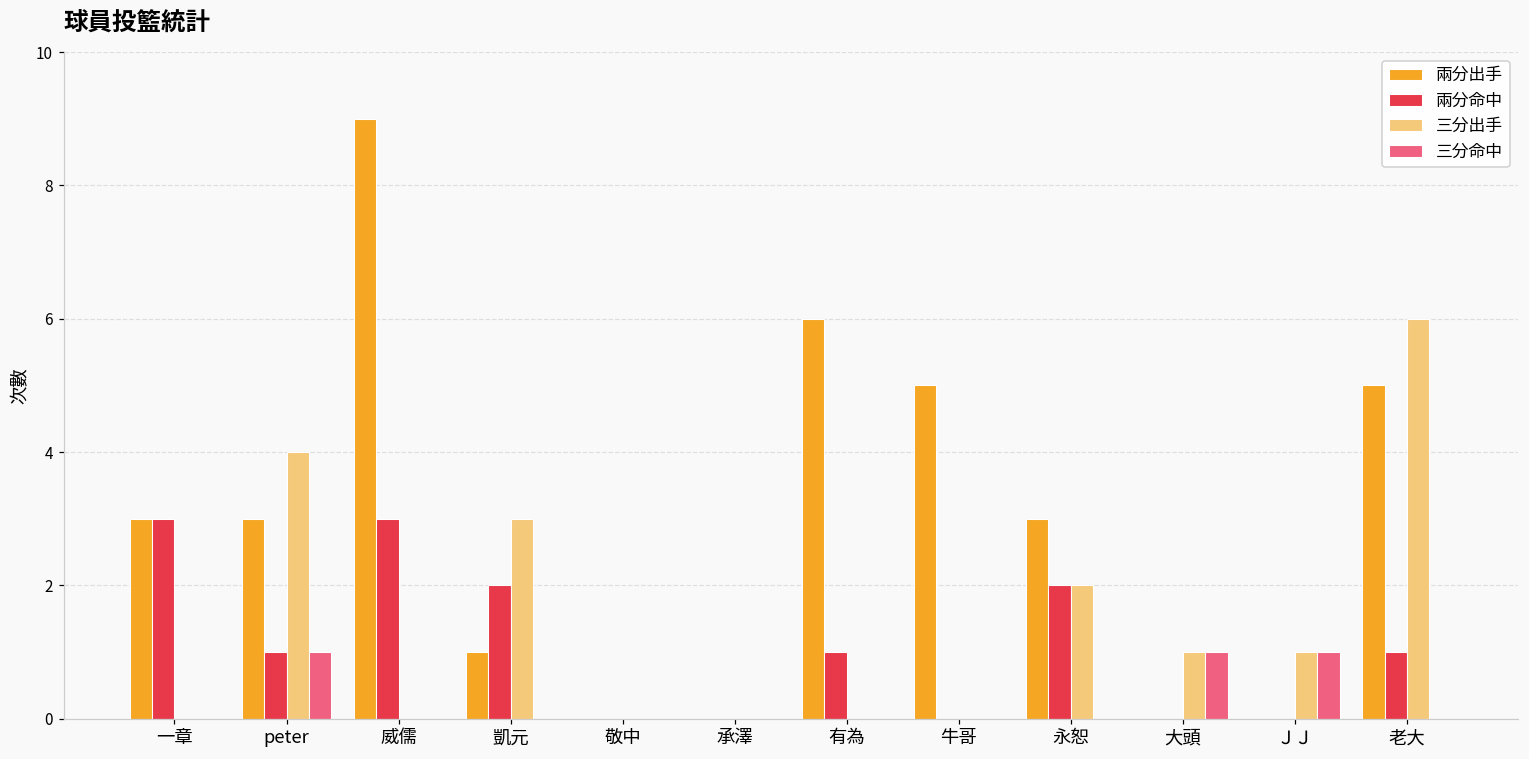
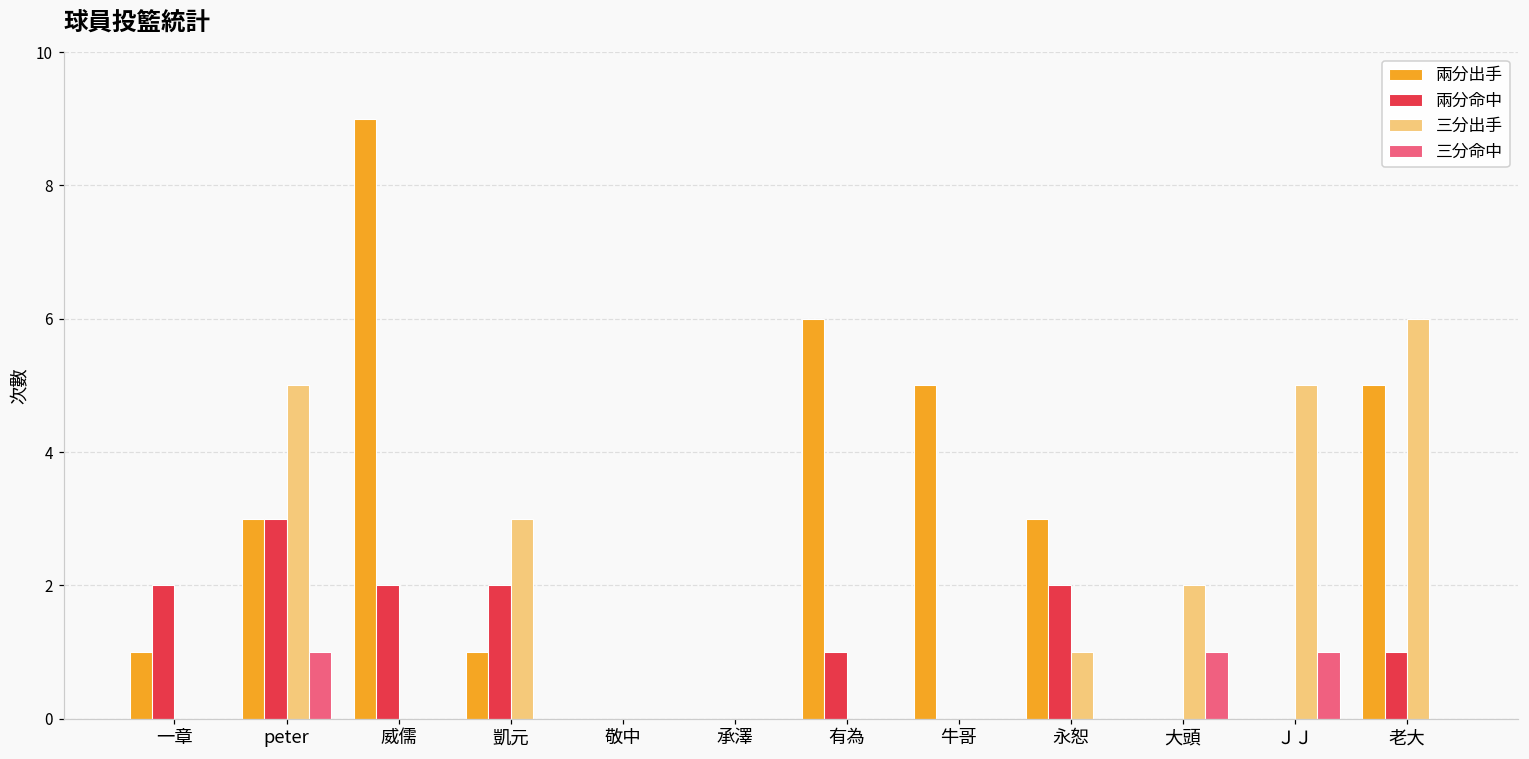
  {
    "兩分出手": {
-     "一章": 3,
+     "一章": 1,
      "peter": 3,
      "威儒": 9,
      "凱元": 1,
      "敬中": 0,
      "承澤": 0,
      "有為": 6,
      "牛哥": 5,
      "永恕": 3,
      "大頭": 0,
      "ＪＪ": 0,
      "老大": 5
    },
    "兩分命中": {
-     "一章": 3,
-     "peter": 1,
-     "威儒": 3,
+     "一章": 2,
+     "peter": 3,
+     "威儒": 2,
      "凱元": 2,
      "敬中": 0,
      "承澤": 0,
      "有為": 1,
      "牛哥": 0,
      "永恕": 2,
      "大頭": 0,
      "ＪＪ": 0,
      "老大": 1
    },
    "三分出手": {
      "一章": 0,
-     "peter": 4,
+     "peter": 5,
      "威儒": 0,
      "凱元": 3,
      "敬中": 0,
      "承澤": 0,
      "有為": 0,
      "牛哥": 0,
-     "永恕": 2,
-     "大頭": 1,
-     "ＪＪ": 1,
+     "永恕": 1,
+     "大頭": 2,
+     "ＪＪ": 5,
      "老大": 6
    },
    "三分命中": {
      "一章": 0,
      "peter": 1,
      "威儒": 0,
      "凱元": 0,
      "敬中": 0,
      "承澤": 0,
      "有為": 0,
      "牛哥": 0,
      "永恕": 0,
      "大頭": 1,
      "ＪＪ": 1,
      "老大": 0
    }
  }
